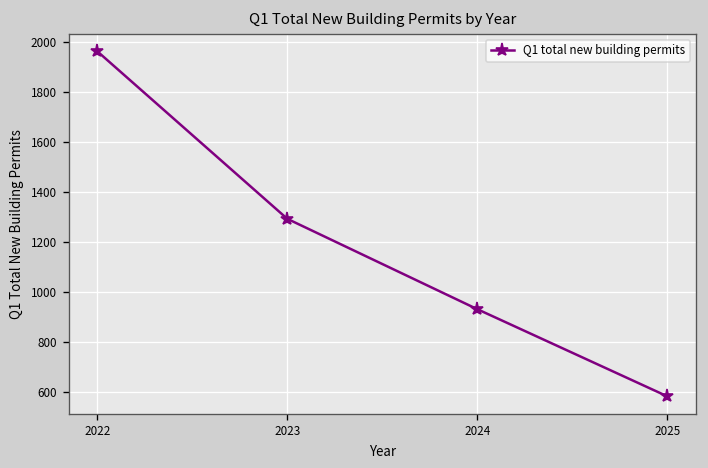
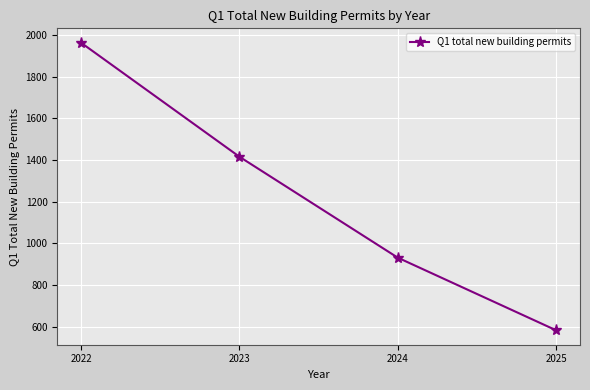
  {
    "2022": 1960,
-   "2023": 1290,
+   "2023": 1420,
    "2024": 930,
    "2025": 580
  }
